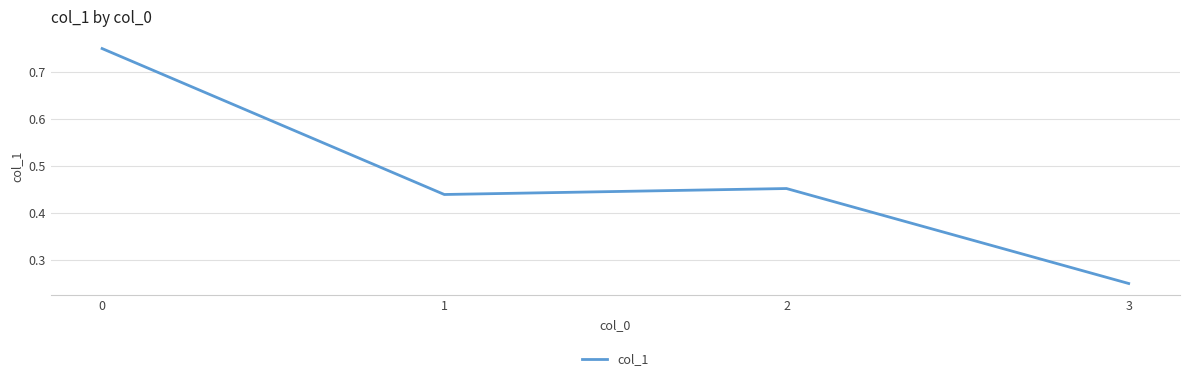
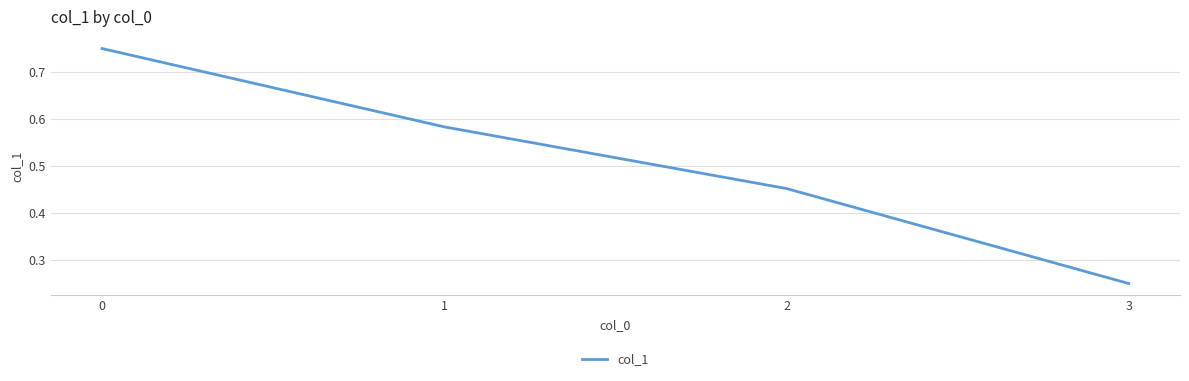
  {
    "0": 0.75,
-   "1": 0.44,
+   "1": 0.58,
    "2": 0.45,
    "3": 0.25
  }
